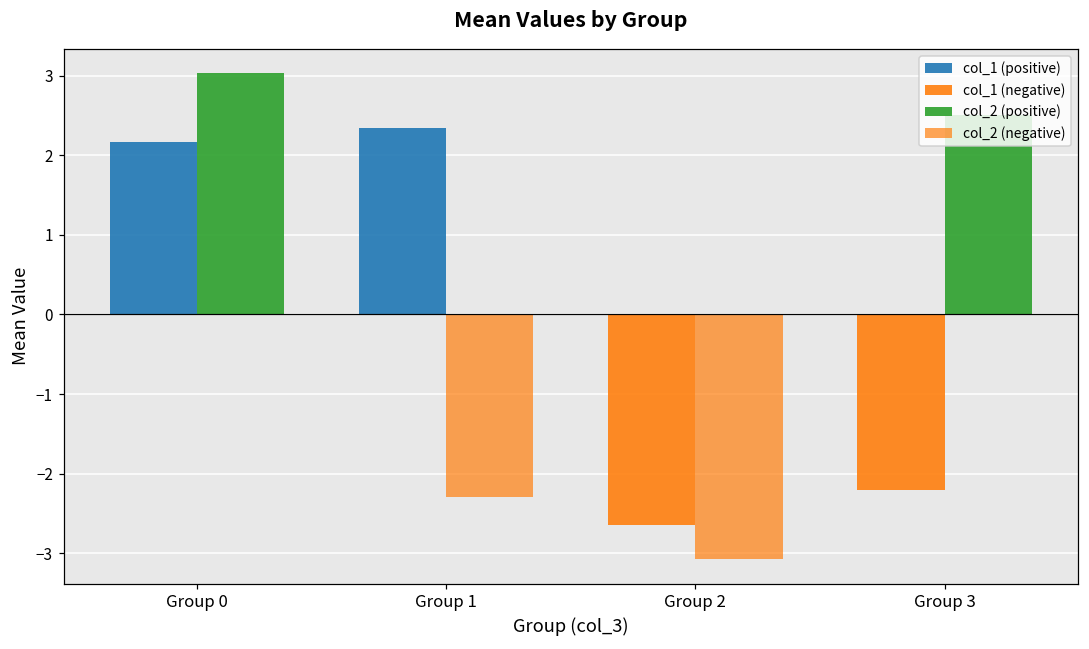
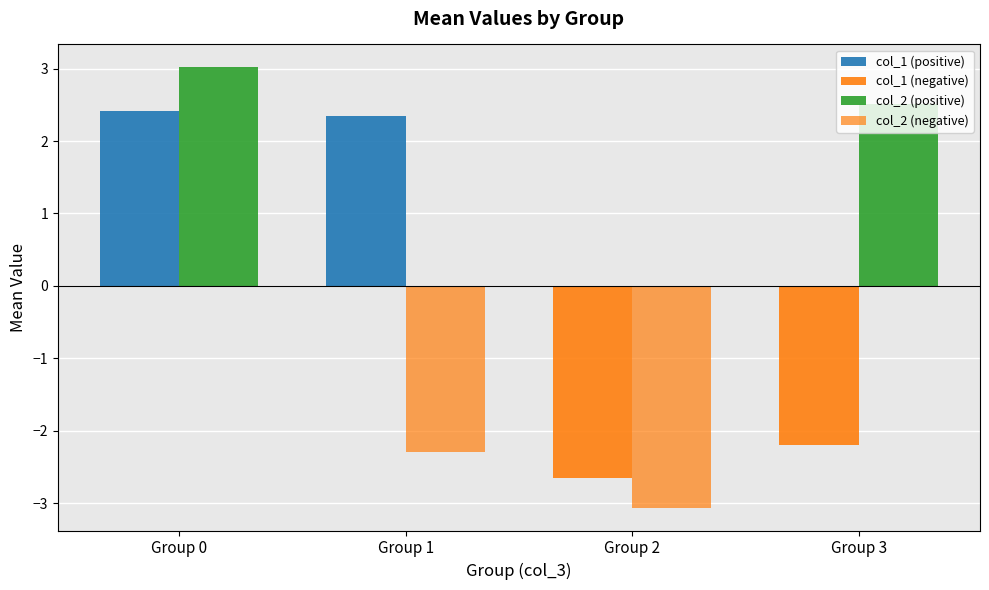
  {
    "col_1 (positive)": {
-     "Group 0": 2.2,
+     "Group 0": 2.4,
      "Group 1": 2.3,
      "Group 2": 0.0,
      "Group 3": 0.0
    },
    "col_2 (positive)": {
      "Group 0": 3.0,
      "Group 1": 0.0,
      "Group 2": 0.0
    }
  }
